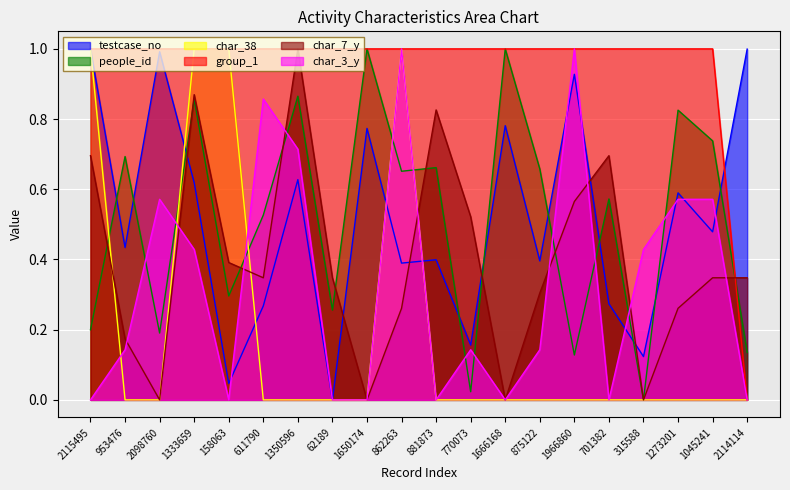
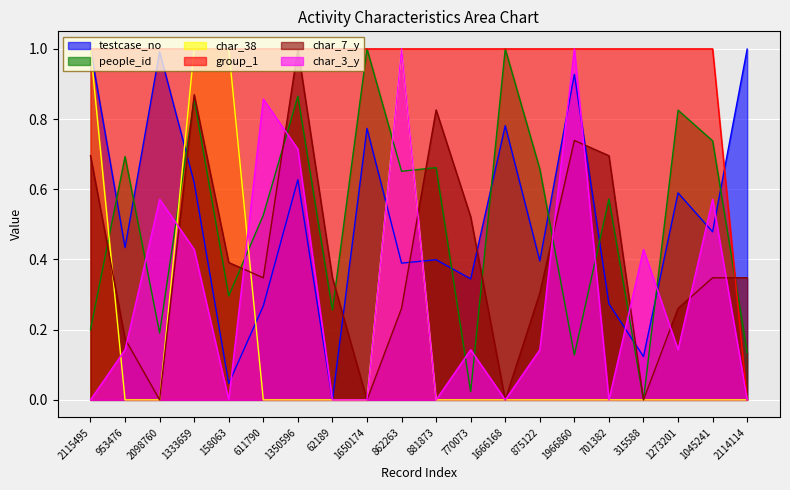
  {
    "testcase_no": {
      "953476": 0.43,
      "1333659": 0.62,
      "158063": 0.05,
      "611790": 0.27,
      "1350596": 0.63,
      "1650174": 0.77,
      "862263": 0.39,
      "881873": 0.40,
-     "770073": 0.16,
+     "770073": 0.34,
      "1666168": 0.78,
      "875122": 0.40,
      "1966860": 0.93,
      "701382": 0.27,
      "315588": 0.12,
      "1273201": 0.59,
      "1045241": 0.48,
      "2114114": 1.00
    },
    "people_id": {
      "2115495": 0.20,
      "953476": 0.69,
      "2098760": 0.19,
      "1333659": 0.86,
      "158063": 0.30,
      "611790": 0.53,
      "1350596": 0.87,
      "62189": 0.26,
      "862263": 0.65,
      "881873": 0.66,
      "770073": 0.02,
      "875122": 0.66,
      "1966860": 0.13,
      "701382": 0.57,
      "1273201": 0.83,
      "1045241": 0.74,
      "2114114": 0.14
    },
    "char_38": {
      "953476": 0.00,
      "611790": 0.00,
      "1350596": 0.00,
      "770073": 0.00,
      "875122": 0.00,
      "1966860": 0.00,
      "1273201": 0.00,
      "1045241": 0.00
    },
    "group_1": {
      "881873": 1.00,
      "770073": 1.00,
      "875122": 1.00,
      "701382": 1.00,
      "315588": 1.00,
      "1273201": 1.00,
      "1045241": 1.00
    },
    "char_7_y": {
      "2115495": 0.70,
      "953476": 0.17,
      "1333659": 0.87,
      "158063": 0.39,
      "611790": 0.35,
      "62189": 0.35,
      "862263": 0.26,
      "881873": 0.83,
      "770073": 0.52,
      "875122": 0.30,
-     "1966860": 0.57,
+     "1966860": 0.74,
      "701382": 0.70,
      "1273201": 0.26,
      "1045241": 0.35,
      "2114114": 0.35
    },
    "char_3_y": {
      "2115495": 0.00,
      "953476": 0.14,
      "2098760": 0.57,
      "1333659": 0.43,
      "158063": 0.00,
      "611790": 0.86,
      "1350596": 0.71,
      "770073": 0.14,
      "875122": 0.14,
      "315588": 0.43,
-     "1273201": 0.57,
+     "1273201": 0.14,
      "1045241": 0.57
    }
  }
